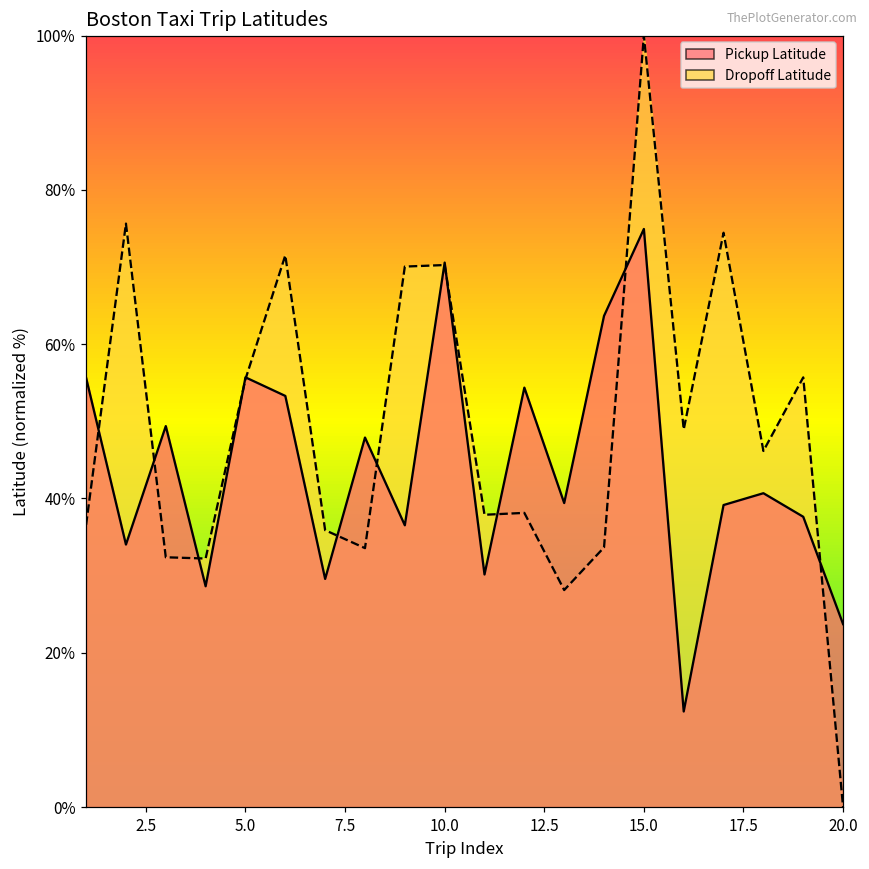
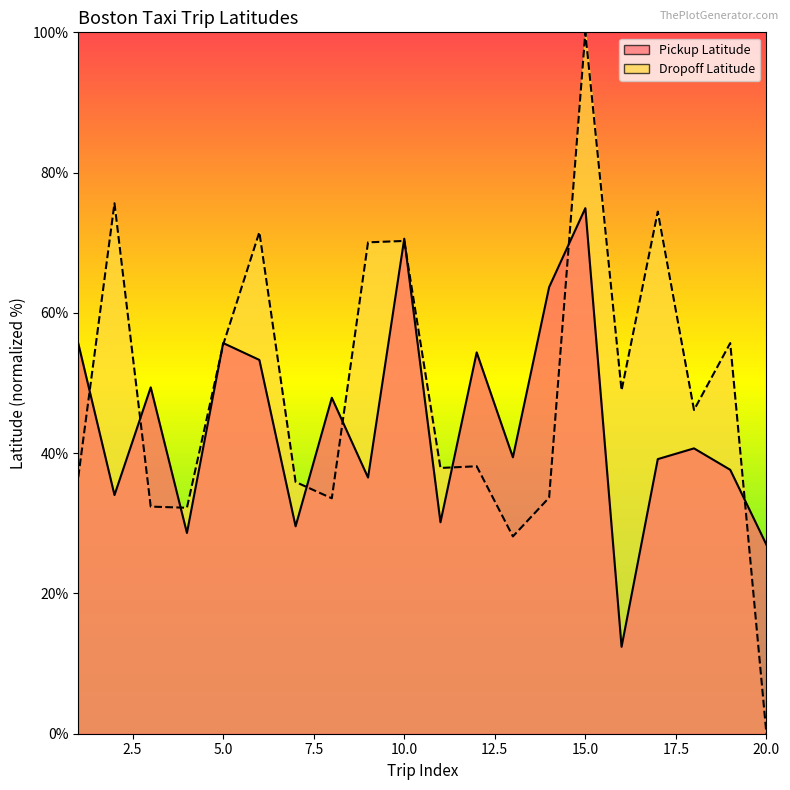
  {
    "Pickup Latitude": {
      "15.0": "75%",
-     "20.0": "24%"
+     "20.0": "27%"
    },
    "Dropoff Latitude": {
      "15.0": "100%",
      "20.0": "0%"
    }
  }
